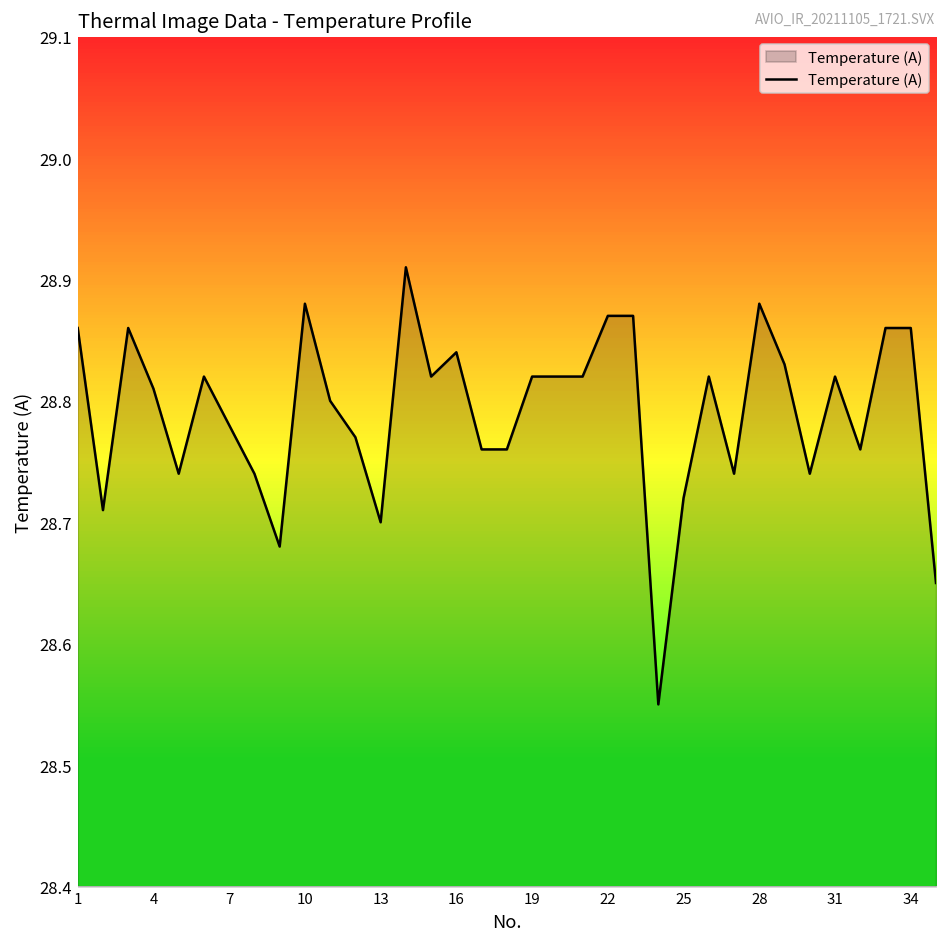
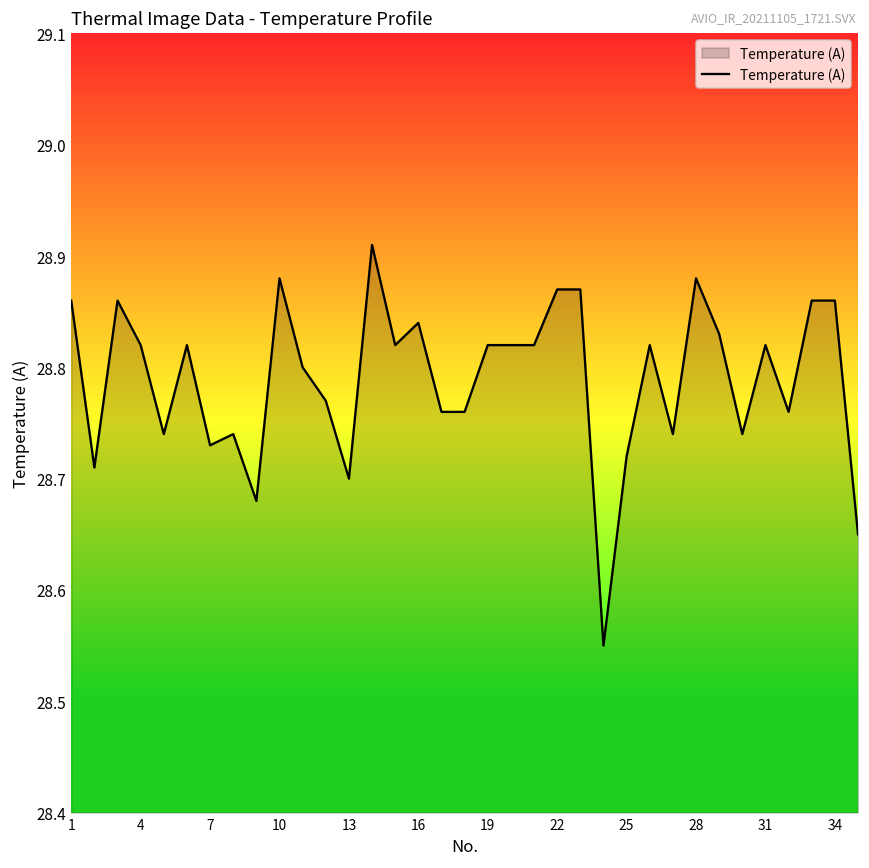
  {
    "1": 28.86,
-   "4": 28.81,
-   "7": 28.78,
+   "4": 28.82,
+   "7": 28.73,
    "10": 28.88,
    "13": 28.70,
    "16": 28.84,
    "19": 28.82,
    "22": 28.87,
    "25": 28.72,
    "28": 28.88,
    "31": 28.82,
    "34": 28.86
  }
